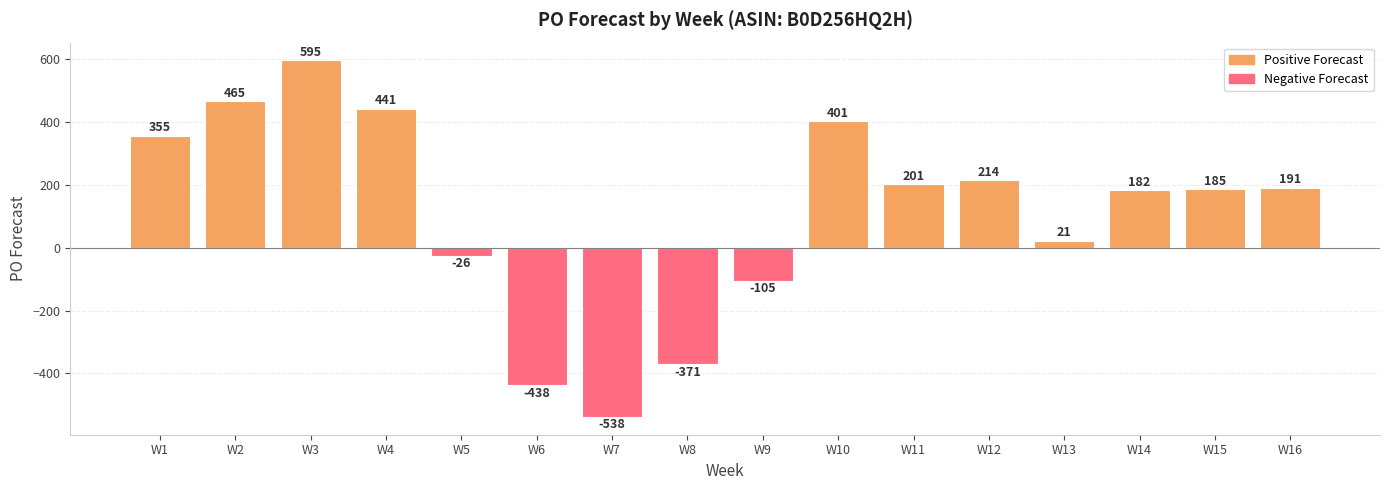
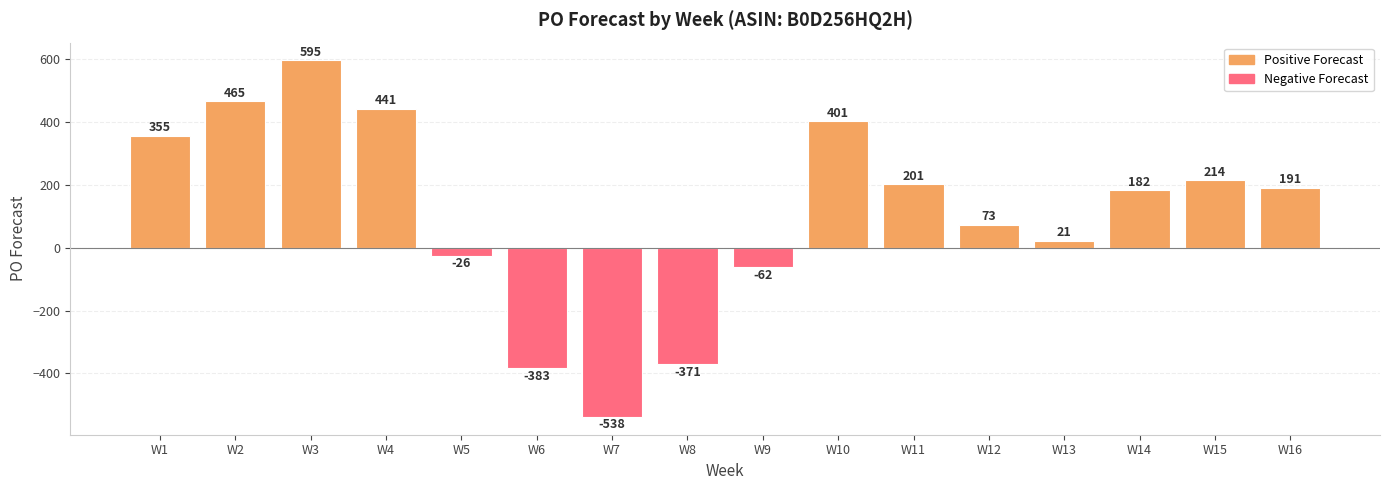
  {
    "W1": 355,
    "W2": 465,
    "W3": 595,
    "W4": 441,
    "W5": -26,
-   "W6": -438,
+   "W6": -383,
    "W7": -538,
    "W8": -371,
-   "W9": -105,
+   "W9": -62,
    "W10": 401,
    "W11": 201,
-   "W12": 214,
+   "W12": 73,
    "W13": 21,
    "W14": 182,
-   "W15": 185,
+   "W15": 214,
    "W16": 191
  }
